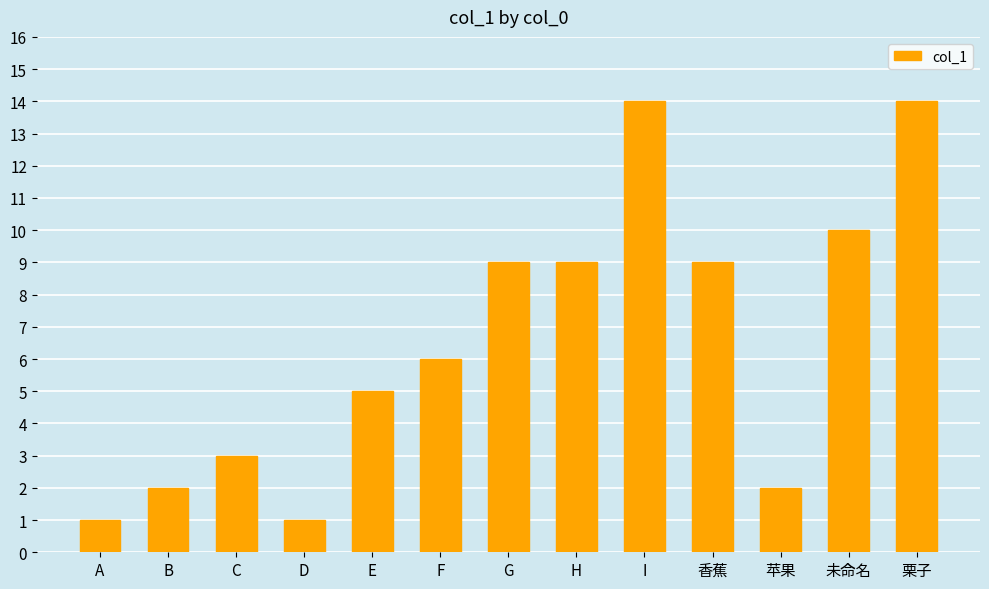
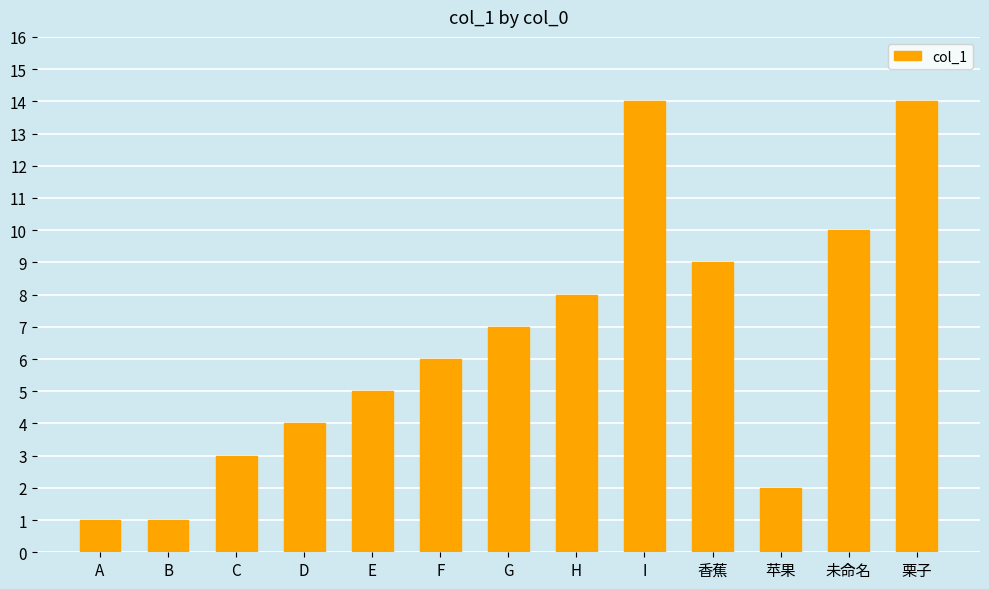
  {
    "A": 1,
-   "B": 2,
+   "B": 1,
    "C": 3,
-   "D": 1,
+   "D": 4,
    "E": 5,
    "F": 6,
-   "G": 9,
-   "H": 9,
+   "G": 7,
+   "H": 8,
    "I": 14,
    "香蕉": 9,
    "苹果": 2,
    "未命名": 10,
    "栗子": 14
  }
